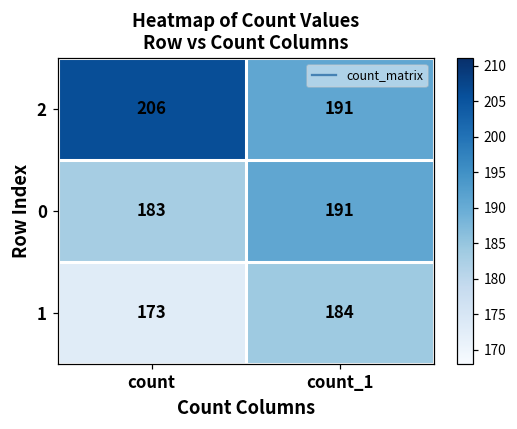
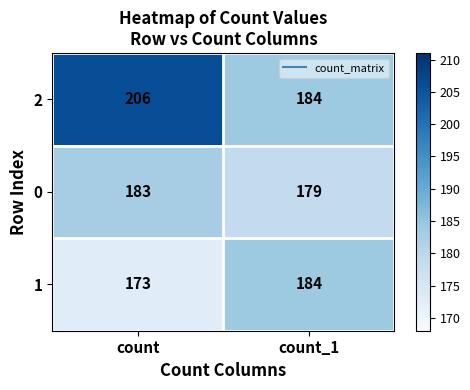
  {
    "2": {
      "count": 206,
-     "count_1": 191
+     "count_1": 184
    },
    "0": {
      "count": 183,
-     "count_1": 191
+     "count_1": 179
    },
    "1": {
      "count": 173,
      "count_1": 184
    }
  }
